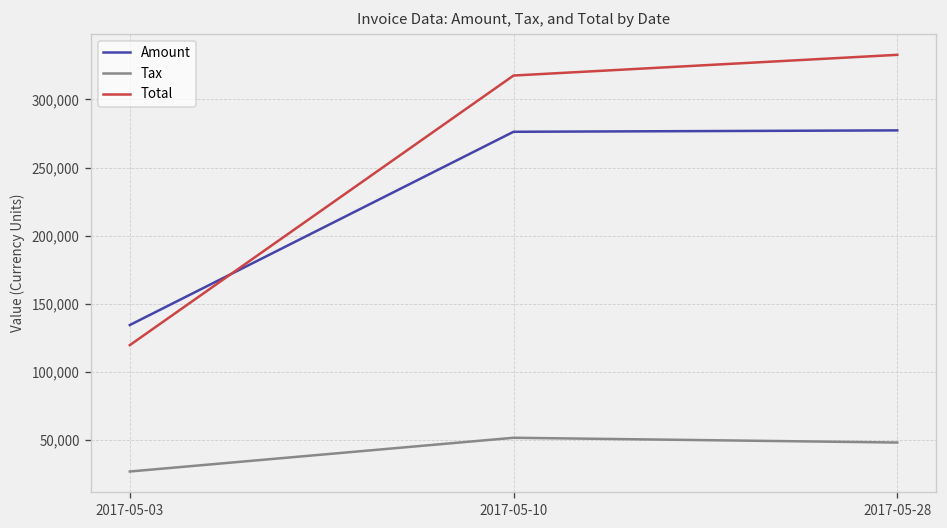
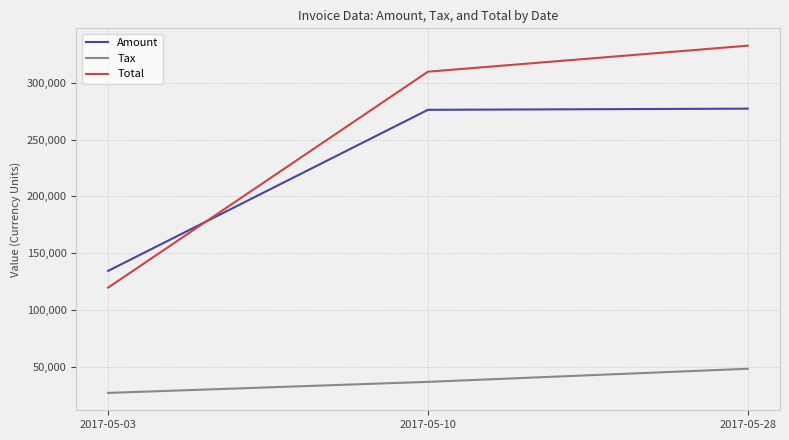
  {
    "Amount": {
      "2017-05-03": "134,000",
      "2017-05-10": "276,000",
      "2017-05-28": "277,000"
    },
    "Tax": {
      "2017-05-03": "27,000",
-     "2017-05-10": "52,000",
+     "2017-05-10": "37,000",
      "2017-05-28": "48,000"
    },
    "Total": {
      "2017-05-03": "120,000",
-     "2017-05-10": "318,000",
+     "2017-05-10": "310,000",
      "2017-05-28": "333,000"
    }
  }
